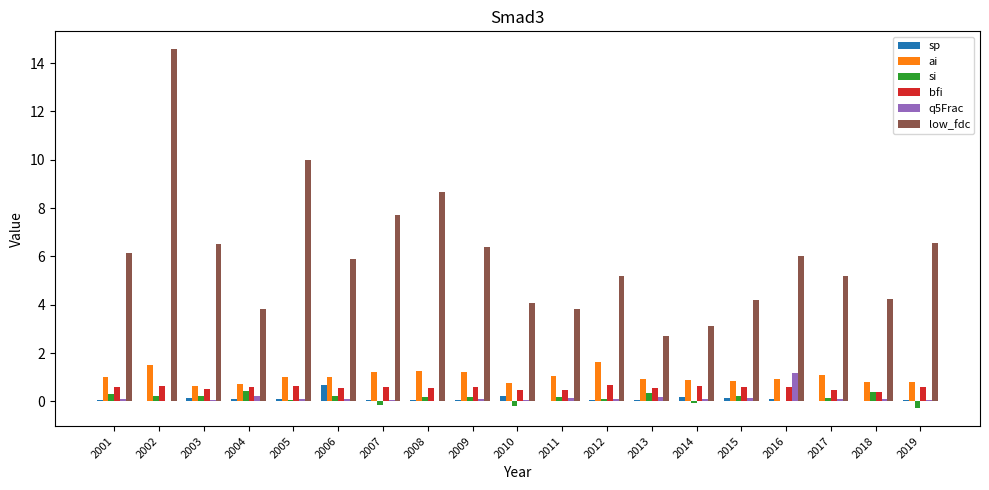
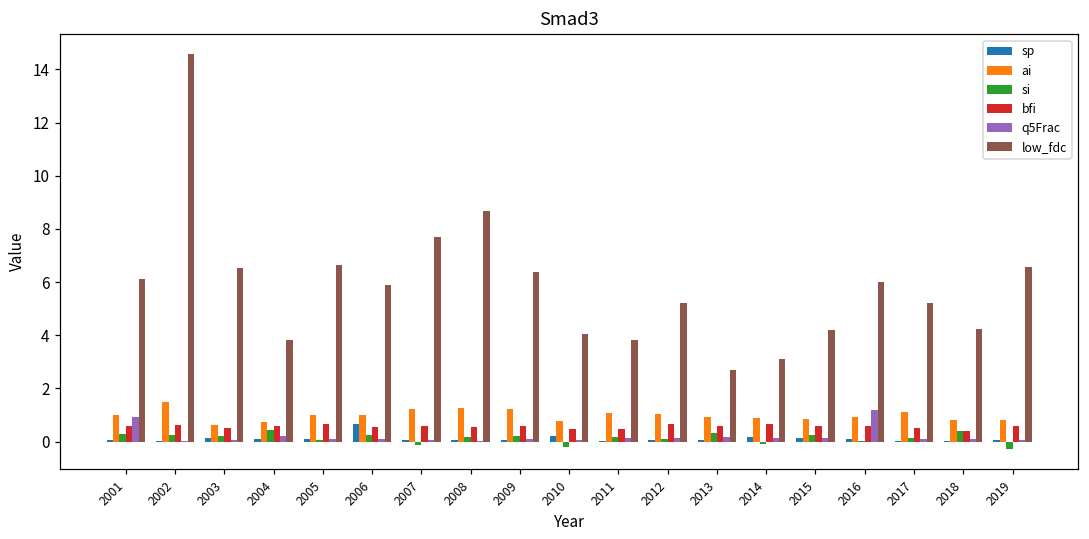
  {
    "sp": {
      "2003": 0.1,
      "2006": 0.7,
      "2010": 0.2,
      "2014": 0.2,
      "2015": 0.2
    },
    "ai": {
      "2001": 1.0,
      "2002": 1.5,
      "2003": 0.6,
      "2004": 0.7,
      "2005": 1.0,
      "2006": 1.0,
      "2007": 1.2,
      "2008": 1.2,
      "2009": 1.2,
      "2010": 0.8,
      "2011": 1.1,
-     "2012": 1.6,
+     "2012": 1.0,
      "2013": 0.9,
      "2014": 0.9,
      "2015": 0.8,
      "2016": 0.9,
      "2017": 1.1,
      "2018": 0.8,
      "2019": 0.8
    },
    "si": {
      "2001": 0.3,
      "2002": 0.2,
      "2003": 0.2,
      "2004": 0.4,
      "2006": 0.2,
      "2007": -0.1,
      "2008": 0.2,
      "2009": 0.2,
      "2010": -0.2,
      "2011": 0.2,
      "2013": 0.3,
      "2015": 0.2,
      "2017": 0.1,
      "2018": 0.4,
      "2019": -0.3
    },
    "bfi": {
      "2001": 0.6,
      "2002": 0.6,
      "2003": 0.5,
      "2004": 0.6,
      "2005": 0.7,
      "2006": 0.6,
      "2007": 0.6,
      "2008": 0.5,
      "2009": 0.6,
      "2010": 0.5,
      "2011": 0.5,
      "2012": 0.7,
      "2013": 0.6,
      "2014": 0.6,
      "2015": 0.6,
      "2016": 0.6,
      "2017": 0.5,
      "2018": 0.4,
      "2019": 0.6
    },
    "q5Frac": {
-     "2001": 0.1,
+     "2001": 0.9,
      "2004": 0.2,
      "2005": 0.1,
      "2011": 0.1,
      "2012": 0.1,
      "2013": 0.2,
      "2014": 0.1,
      "2015": 0.1,
      "2016": 1.2
    },
    "low_fdc": {
      "2001": 6.1,
      "2002": 14.6,
      "2003": 6.5,
      "2004": 3.8,
-     "2005": 10.0,
+     "2005": 6.6,
      "2006": 5.9,
      "2007": 7.7,
      "2008": 8.7,
      "2009": 6.4,
      "2010": 4.1,
      "2011": 3.8,
      "2012": 5.2,
      "2013": 2.7,
      "2014": 3.1,
      "2015": 4.2,
      "2016": 6.0,
      "2017": 5.2,
      "2018": 4.2,
      "2019": 6.6
    }
  }
